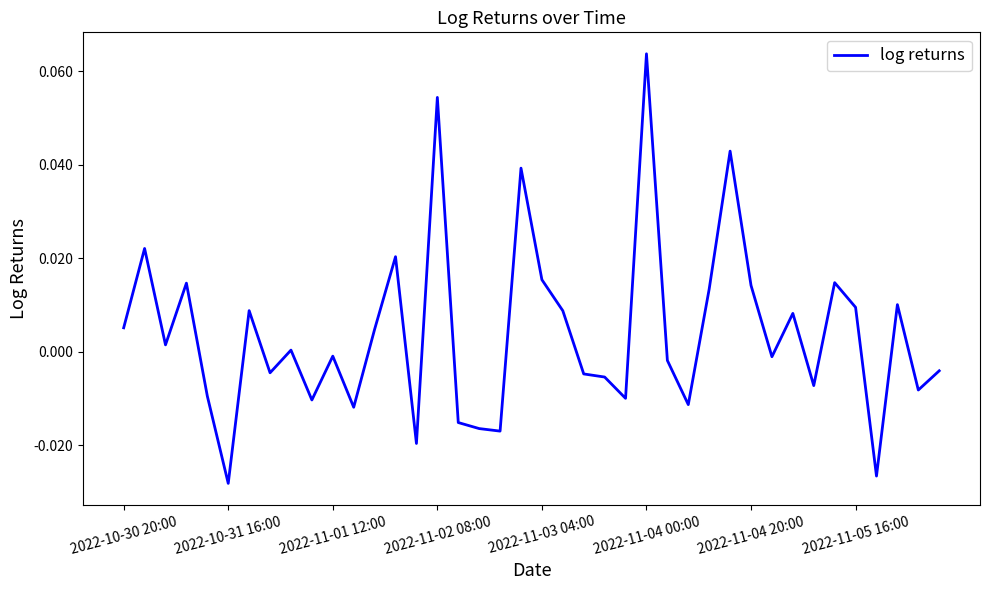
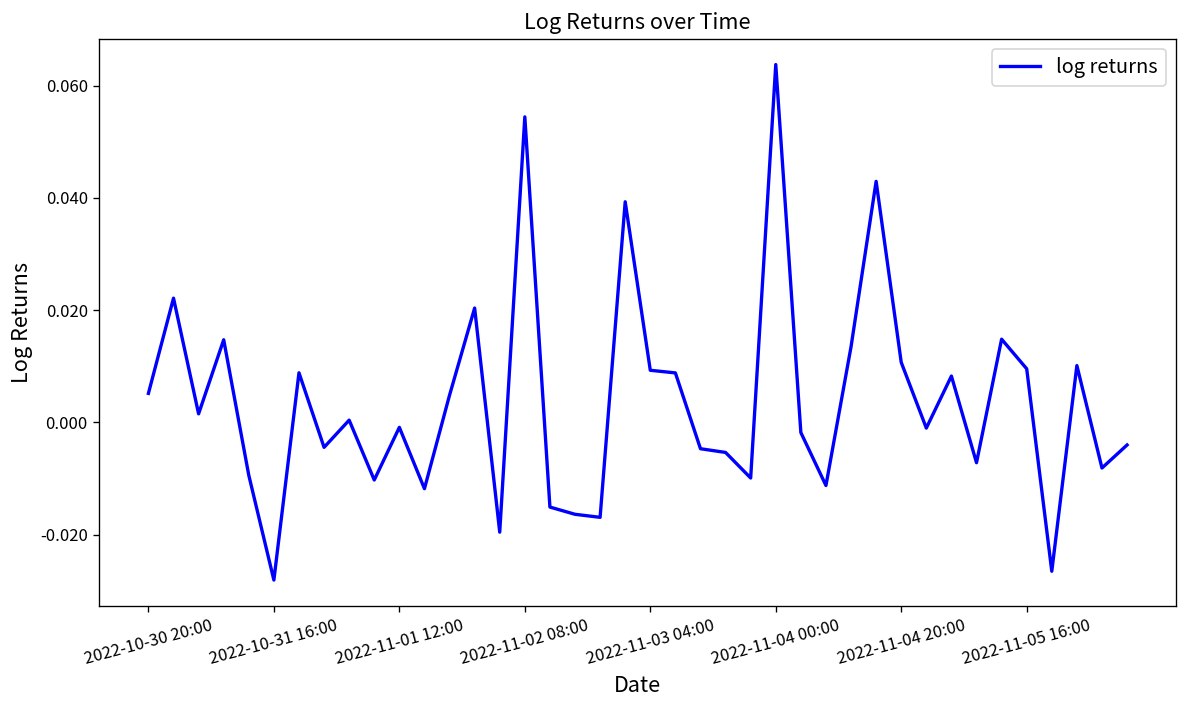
  {
    "2022-10-30 20:00": 0.005,
    "2022-10-31 16:00": -0.028,
    "2022-11-01 12:00": -0.001,
    "2022-11-02 08:00": 0.054,
-   "2022-11-03 04:00": 0.015,
+   "2022-11-03 04:00": 0.009,
    "2022-11-04 00:00": 0.064,
-   "2022-11-04 20:00": 0.014,
+   "2022-11-04 20:00": 0.011,
    "2022-11-05 16:00": 0.010
  }
